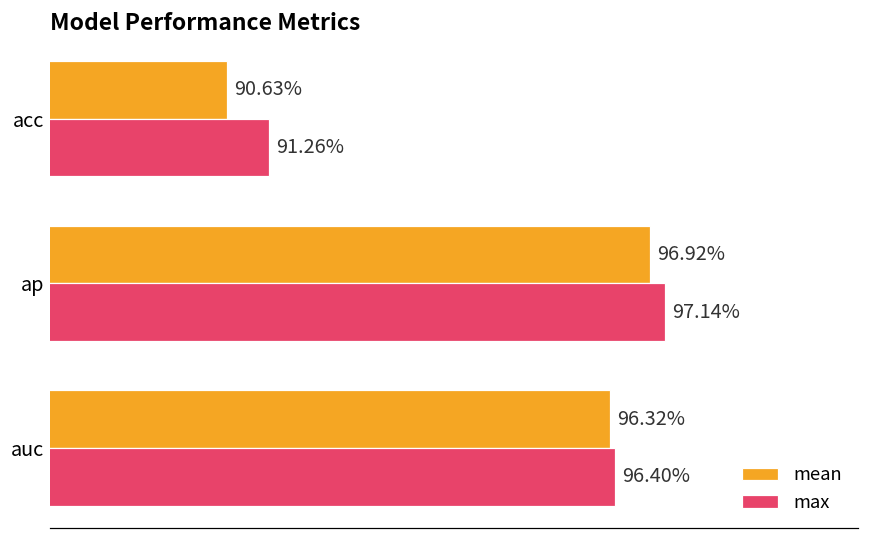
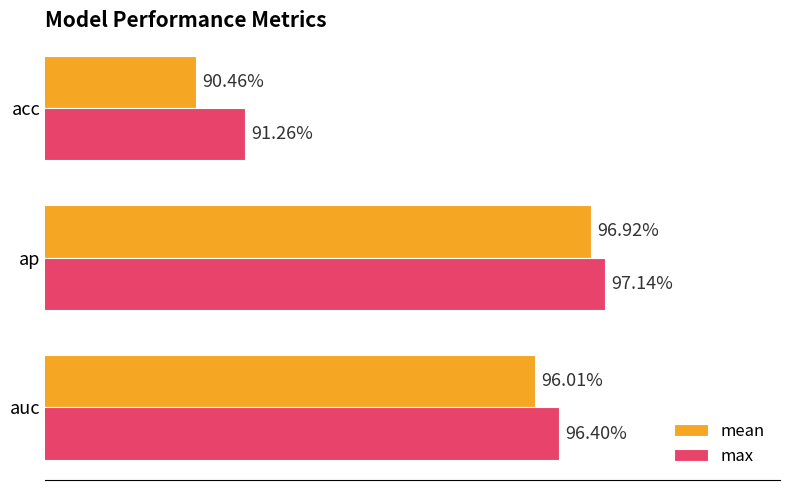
  {
    "mean": {
-     "acc": "90.63%",
+     "acc": "90.46%",
      "ap": "96.92%",
-     "auc": "96.32%"
+     "auc": "96.01%"
    },
    "max": {
      "acc": "91.26%",
      "ap": "97.14%",
      "auc": "96.40%"
    }
  }
